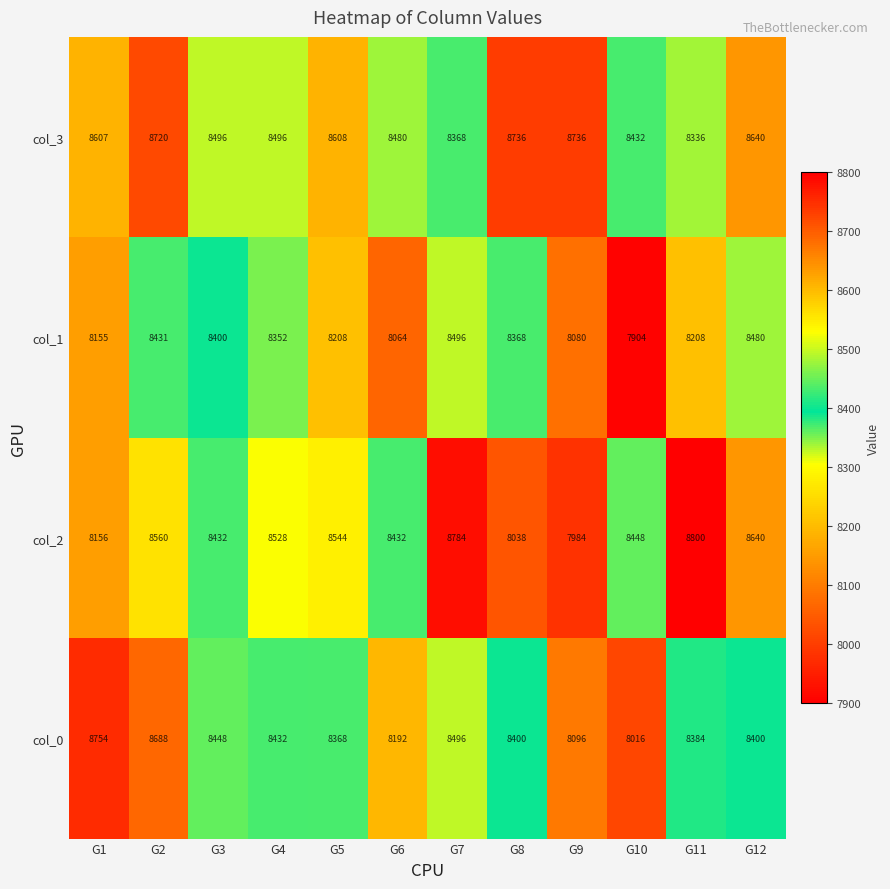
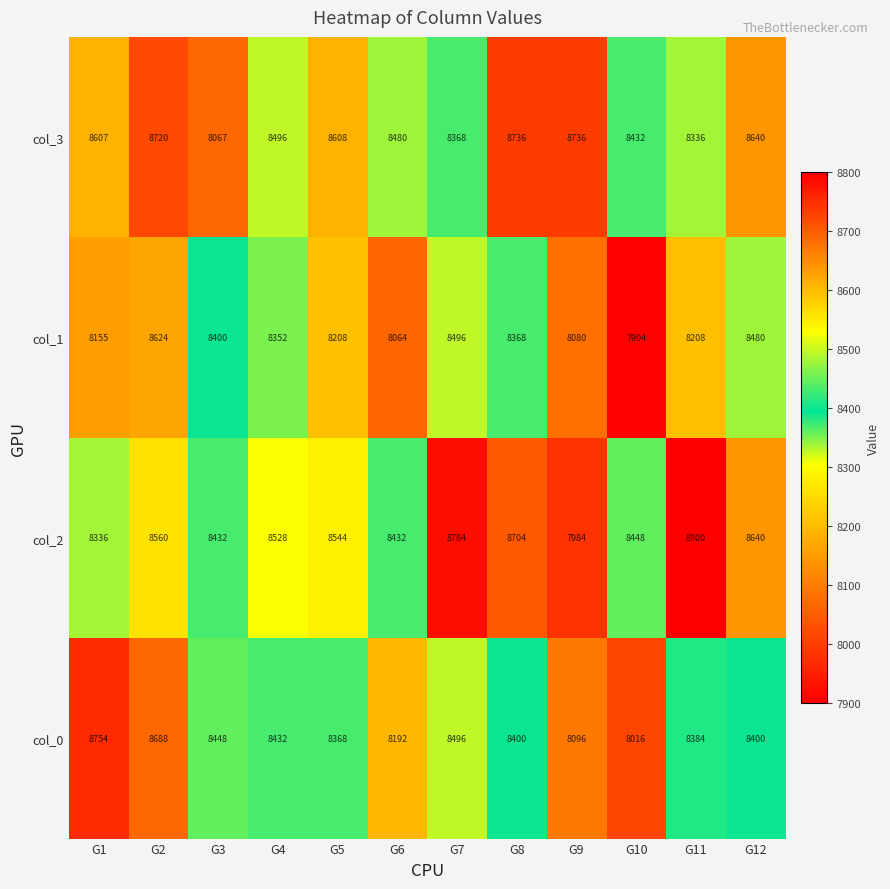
  {
    "col_3": {
      "G1": 8607,
      "G2": 8720,
-     "G3": 8496,
+     "G3": 8067,
      "G4": 8496,
      "G5": 8608,
      "G6": 8480,
      "G7": 8368,
      "G8": 8736,
      "G9": 8736,
      "G10": 8432,
      "G11": 8336,
      "G12": 8640
    },
    "col_1": {
      "G1": 8155,
-     "G2": 8431,
+     "G2": 8624,
      "G3": 8400,
      "G4": 8352,
      "G5": 8208,
      "G6": 8064,
      "G7": 8496,
      "G8": 8368,
      "G9": 8080,
      "G10": 7904,
      "G11": 8208,
      "G12": 8480
    },
    "col_2": {
-     "G1": 8156,
+     "G1": 8336,
      "G2": 8560,
      "G3": 8432,
      "G4": 8528,
      "G5": 8544,
      "G6": 8432,
      "G7": 8784,
-     "G8": 8038,
+     "G8": 8704,
      "G9": 7984,
      "G10": 8448,
      "G11": 8800,
      "G12": 8640
    },
    "col_0": {
      "G1": 8754,
      "G2": 8688,
      "G3": 8448,
      "G4": 8432,
      "G5": 8368,
      "G6": 8192,
      "G7": 8496,
      "G8": 8400,
      "G9": 8096,
      "G10": 8016,
      "G11": 8384,
      "G12": 8400
    }
  }
